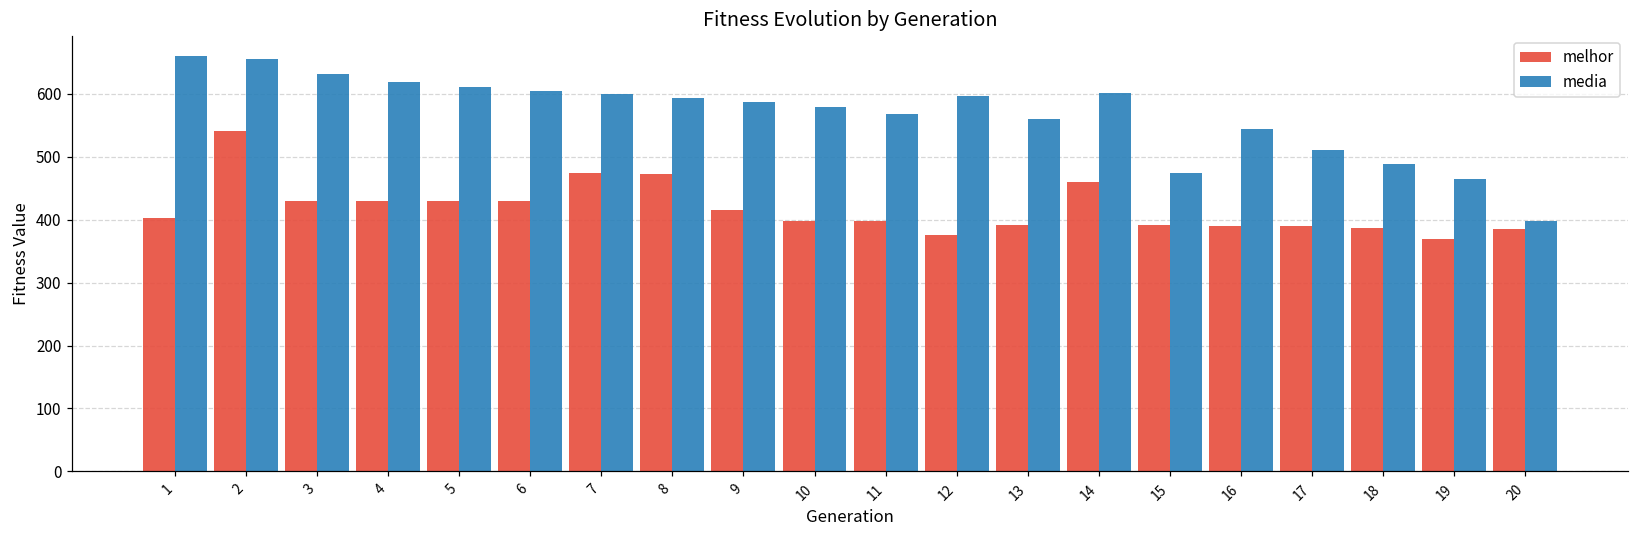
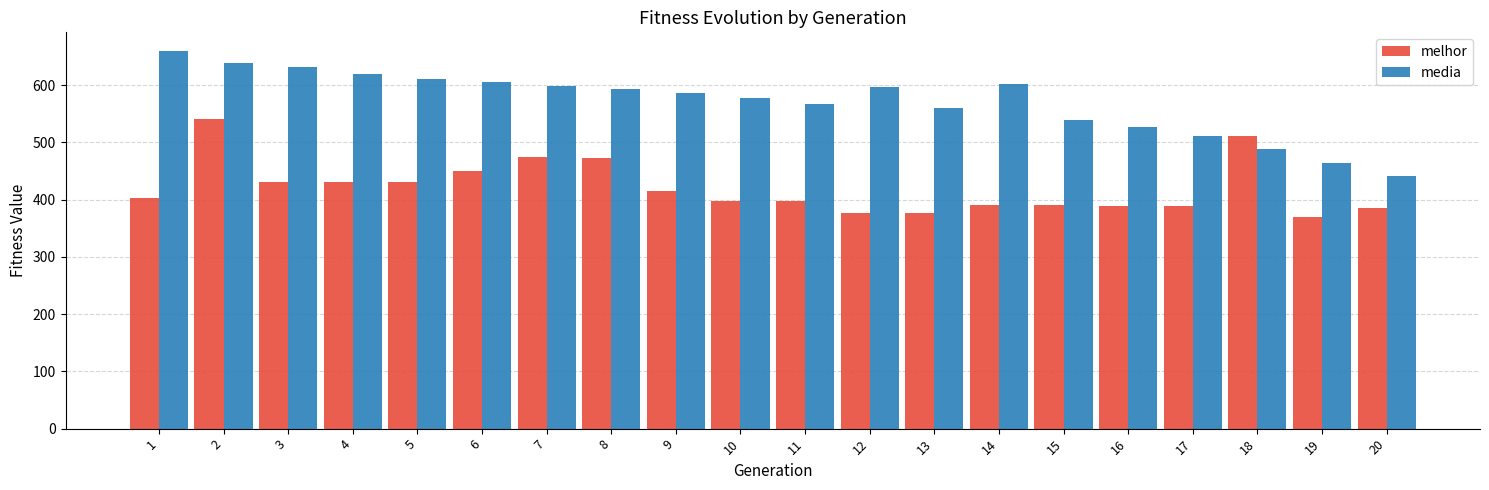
  {
    "melhor": {
      "1": 400,
      "2": 540,
      "3": 430,
      "4": 430,
      "5": 430,
-     "6": 430,
+     "6": 450,
      "7": 470,
      "8": 470,
      "9": 420,
      "10": 400,
      "11": 400,
      "12": 380,
-     "13": 390,
-     "14": 460,
+     "13": 380,
+     "14": 390,
      "15": 390,
      "16": 390,
      "17": 390,
-     "18": 390,
+     "18": 510,
      "19": 370,
      "20": 390
    },
    "media": {
      "1": 660,
-     "2": 650,
+     "2": 640,
      "3": 630,
      "4": 620,
      "5": 610,
      "6": 600,
      "7": 600,
      "8": 590,
      "9": 590,
      "10": 580,
      "11": 570,
      "12": 600,
      "13": 560,
      "14": 600,
-     "15": 470,
-     "16": 540,
+     "15": 540,
+     "16": 530,
      "17": 510,
      "18": 490,
      "19": 460,
-     "20": 400
+     "20": 440
    }
  }
